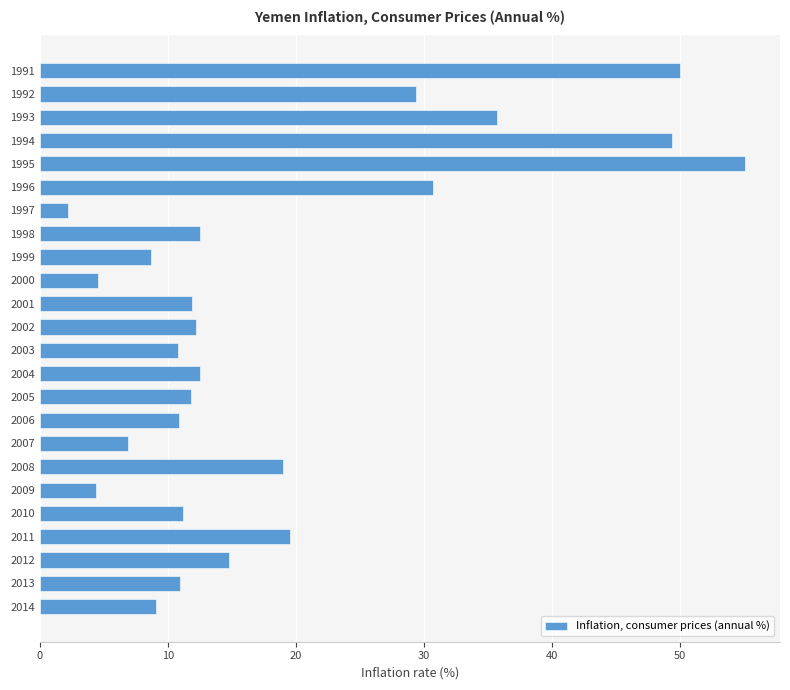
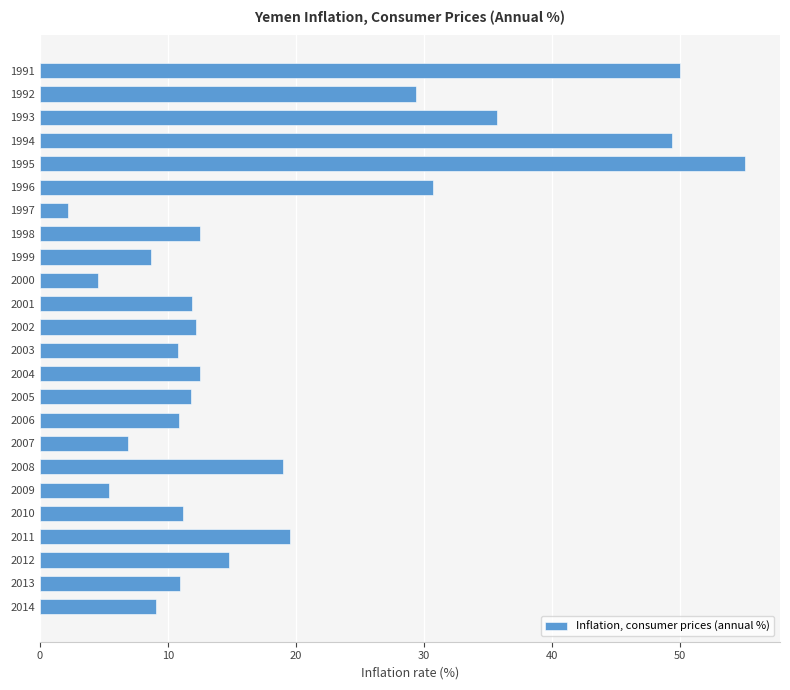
  {
    "1991": 50.0,
    "1992": 29.4,
    "1993": 35.8,
    "1994": 49.4,
    "1995": 55.1,
    "1996": 30.7,
    "1997": 2.2,
    "1998": 12.6,
    "1999": 8.7,
    "2000": 4.6,
    "2001": 11.9,
    "2002": 12.2,
    "2003": 10.8,
    "2004": 12.5,
    "2005": 11.8,
    "2006": 10.8,
    "2007": 6.9,
    "2008": 19.0,
-   "2009": 4.4,
+   "2009": 5.4,
    "2010": 11.2,
    "2011": 19.5,
    "2012": 14.8,
    "2013": 11.0,
    "2014": 9.1
  }
